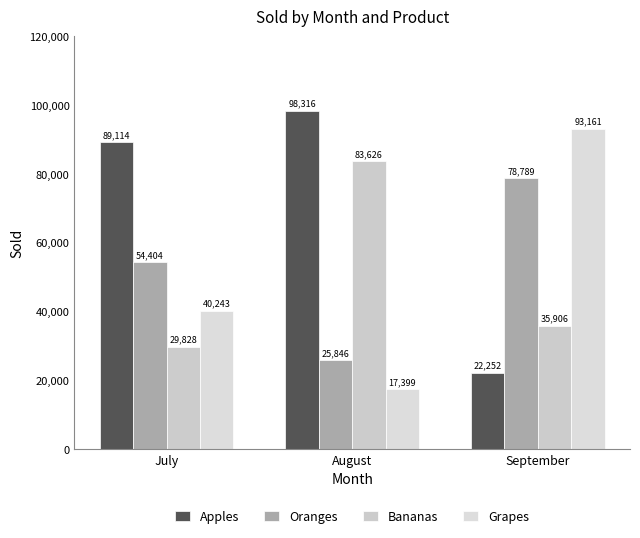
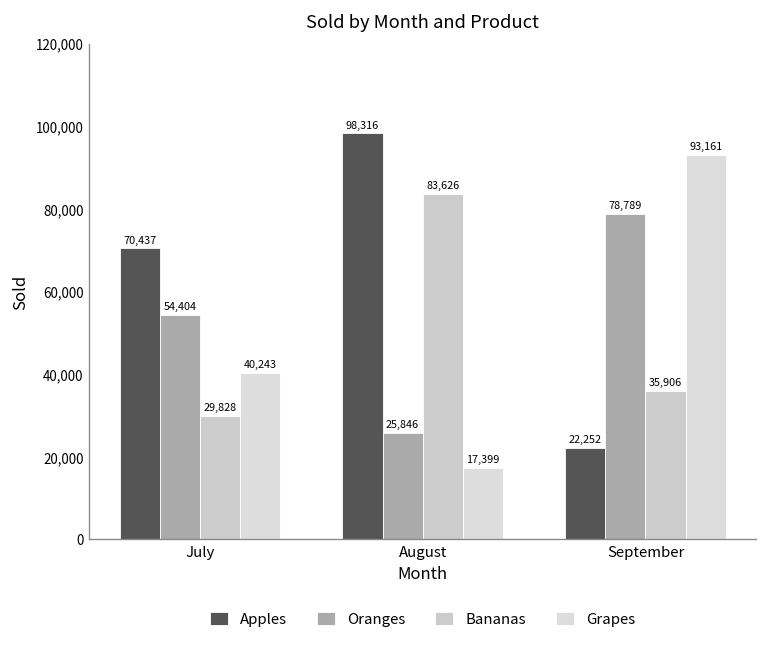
  {
    "Apples": {
-     "July": "89,114",
+     "July": "70,437",
      "August": "98,316",
      "September": "22,252"
    }
  }
